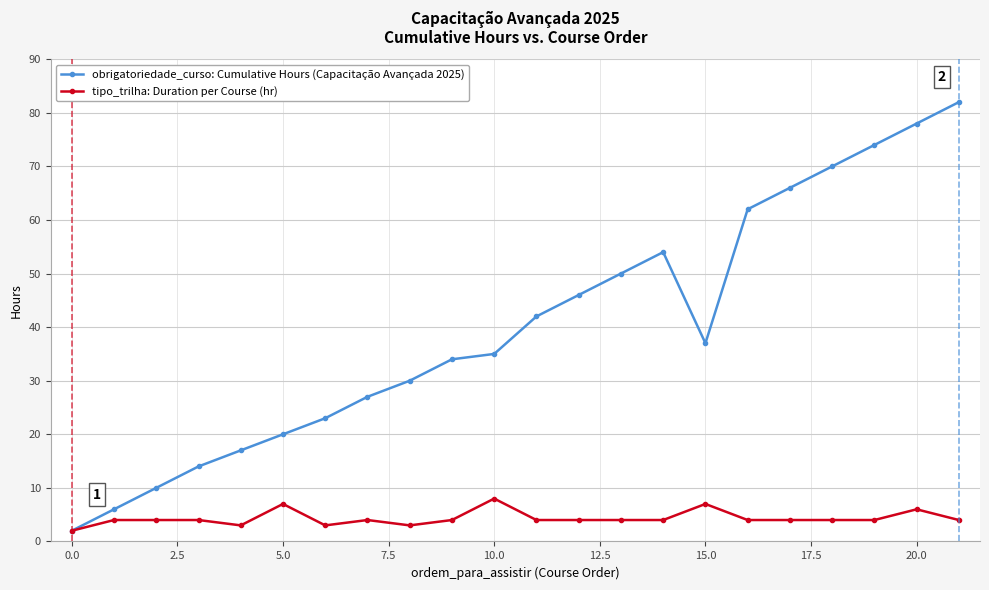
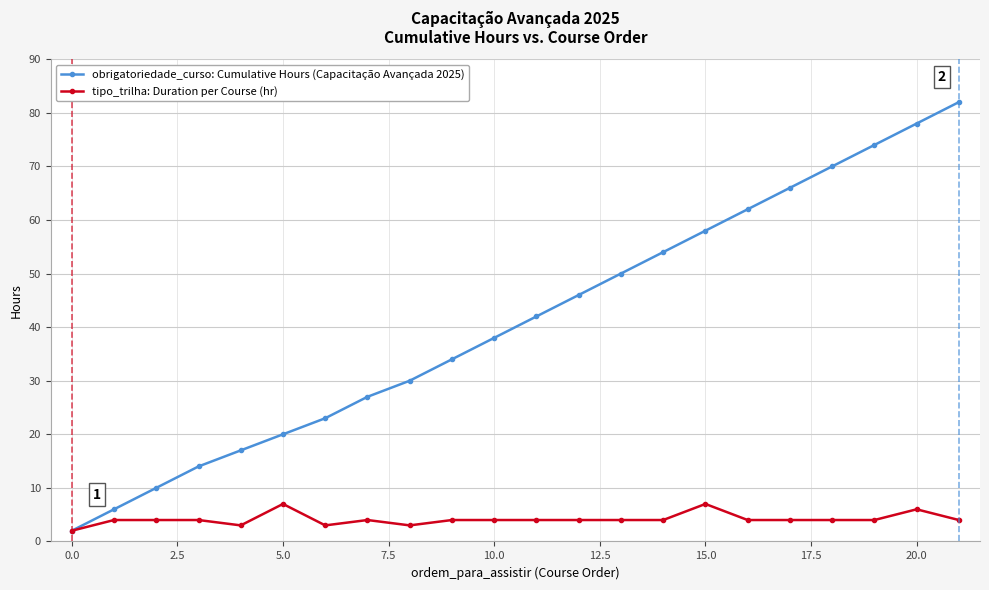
  {
    "obrigatoriedade_curso: Cumulative Hours (Capacitação Avançada 2025)": {
      "5.0": 20,
-     "10.0": 35,
-     "15.0": 37,
+     "10.0": 38,
+     "15.0": 58,
      "20.0": 78
    },
    "tipo_trilha: Duration per Course (hr)": {
      "5.0": 7,
-     "10.0": 8,
+     "10.0": 4,
      "15.0": 7,
      "20.0": 6
    }
  }
